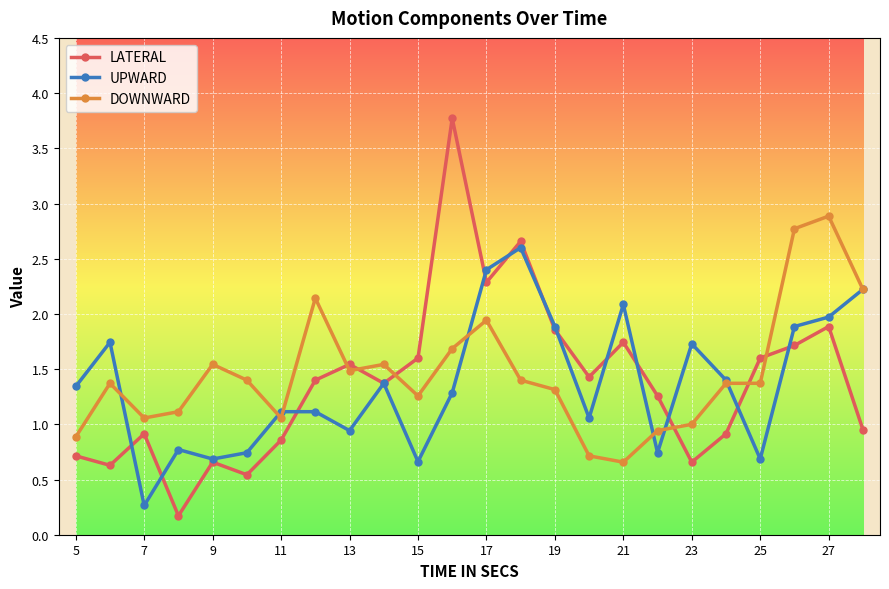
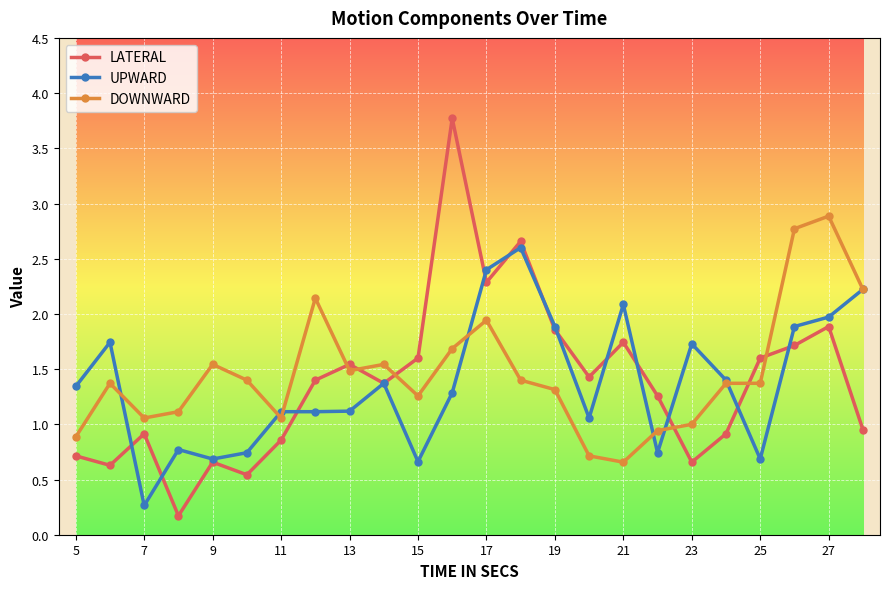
  {
    "UPWARD": {
      "5": 1.34,
      "7": 0.26,
      "9": 0.69,
      "11": 1.11,
-     "13": 0.94,
+     "13": 1.12,
      "15": 0.66,
      "17": 2.40,
      "19": 1.89,
      "21": 2.09,
      "23": 1.73,
      "25": 0.69,
      "27": 1.97
    }
  }
